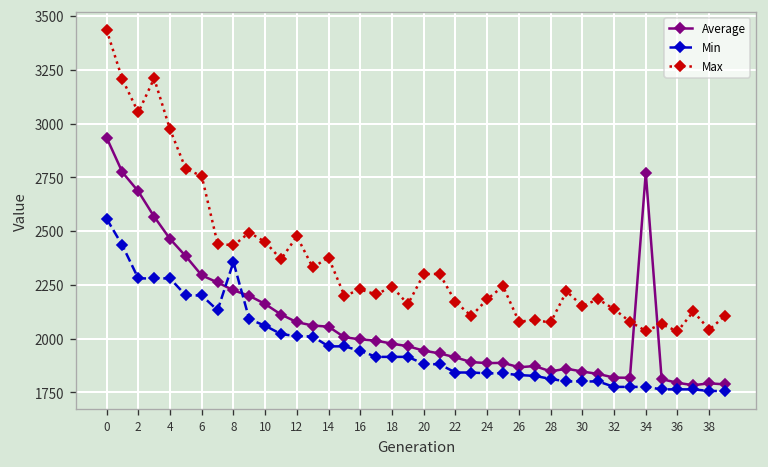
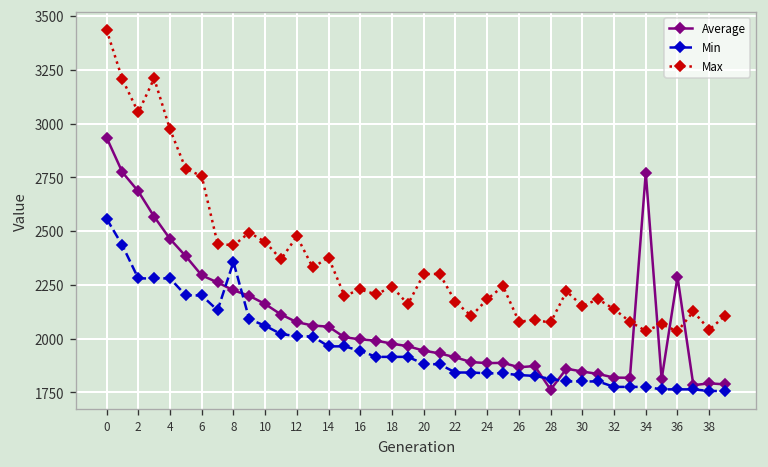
  {
    "Average": {
      "0": 2940,
      "2": 2690,
      "4": 2460,
      "6": 2290,
      "8": 2220,
      "10": 2160,
      "12": 2080,
      "14": 2060,
      "16": 2000,
      "18": 1980,
      "20": 1940,
      "22": 1910,
      "24": 1890,
      "26": 1870,
-     "28": 1850,
+     "28": 1760,
      "30": 1850,
      "32": 1820,
      "34": 2770,
-     "36": 1790,
+     "36": 2290,
      "38": 1790
    },
    "Min": {
      "0": 2560,
      "2": 2280,
      "4": 2280,
      "6": 2200,
      "8": 2360,
      "10": 2060,
      "12": 2010,
      "14": 1960,
      "16": 1940,
      "18": 1920,
      "20": 1880,
      "22": 1840,
      "24": 1840,
      "26": 1830,
      "28": 1810,
      "30": 1800,
      "32": 1780,
      "34": 1780,
      "36": 1760,
      "38": 1760
    },
    "Max": {
      "0": 3440,
      "2": 3050,
      "4": 2970,
      "6": 2760,
      "8": 2430,
      "10": 2450,
      "12": 2480,
      "14": 2380,
      "16": 2230,
      "18": 2240,
      "20": 2300,
      "22": 2170,
      "24": 2180,
      "26": 2080,
      "28": 2080,
      "30": 2150,
      "32": 2140,
      "34": 2040,
      "36": 2030,
      "38": 2040
    }
  }
